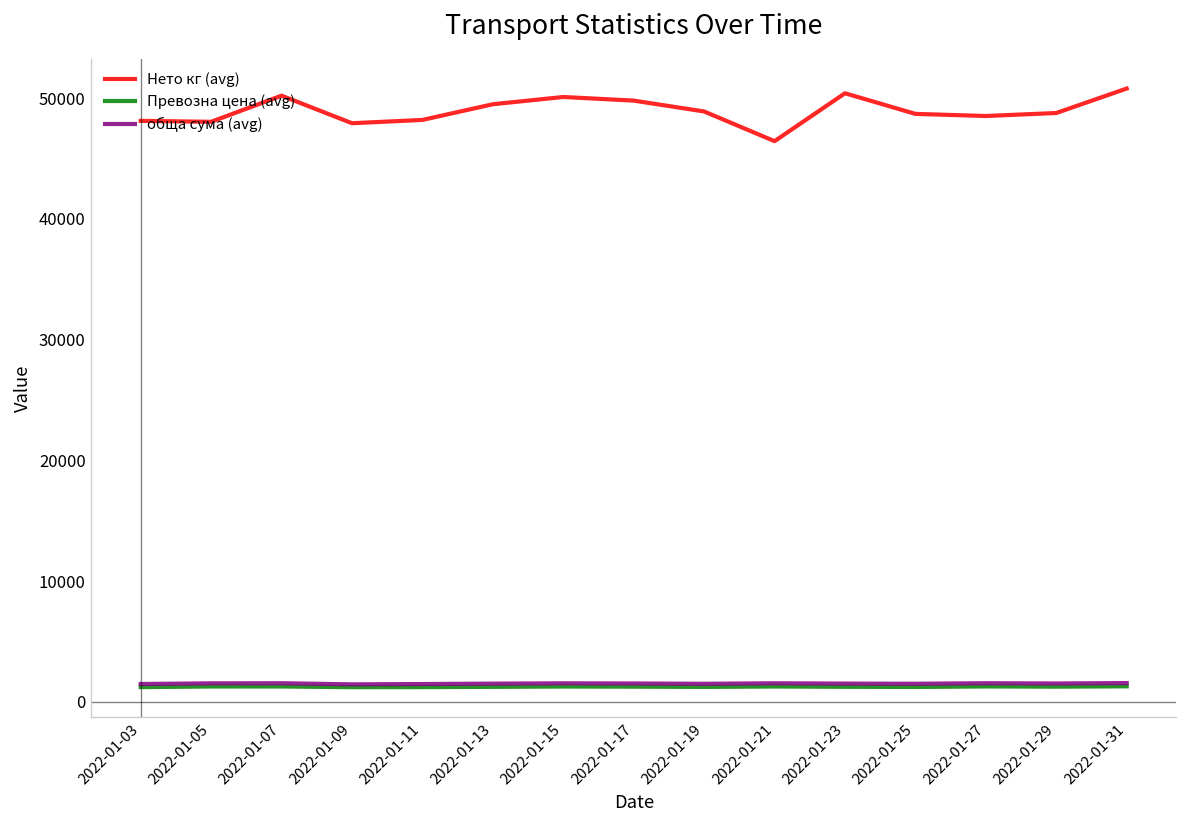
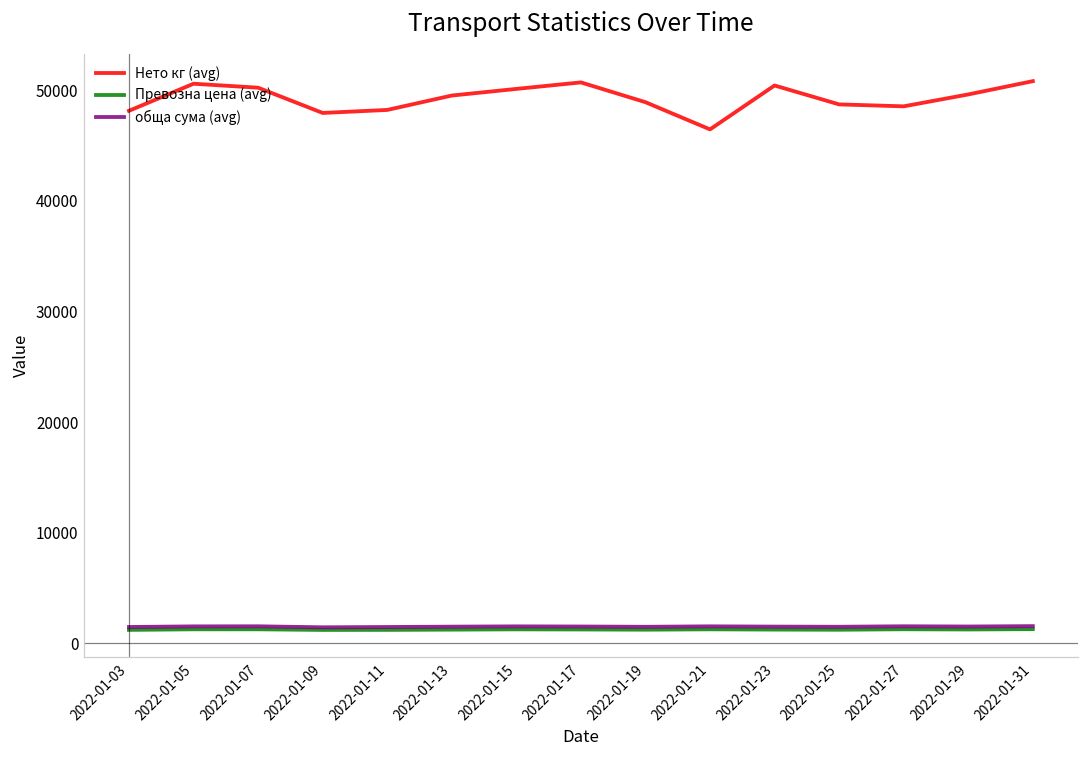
  {
    "Нето кг (avg)": {
      "2022-01-03": 48100,
-     "2022-01-05": 48000,
+     "2022-01-05": 50600,
      "2022-01-07": 50200,
      "2022-01-09": 47900,
      "2022-01-11": 48200,
      "2022-01-13": 49500,
      "2022-01-15": 50100,
-     "2022-01-17": 49800,
+     "2022-01-17": 50700,
      "2022-01-19": 48900,
      "2022-01-21": 46400,
      "2022-01-23": 50400,
      "2022-01-25": 48700,
      "2022-01-27": 48500,
-     "2022-01-29": 48800,
+     "2022-01-29": 49600,
      "2022-01-31": 50800
    },
    "Превозна цена (avg)": {
      "2022-01-03": 1200,
      "2022-01-05": 1300,
      "2022-01-07": 1300,
      "2022-01-11": 1200,
      "2022-01-13": 1300,
      "2022-01-15": 1300,
      "2022-01-17": 1300,
      "2022-01-19": 1200,
      "2022-01-21": 1300,
      "2022-01-23": 1300,
      "2022-01-25": 1200,
      "2022-01-27": 1300,
      "2022-01-29": 1300,
      "2022-01-31": 1300
    },
    "обща сума (avg)": {
      "2022-01-03": 1500,
      "2022-01-05": 1500,
      "2022-01-07": 1600,
      "2022-01-11": 1500,
      "2022-01-13": 1500,
      "2022-01-15": 1500,
      "2022-01-17": 1500,
      "2022-01-19": 1500,
      "2022-01-21": 1500,
      "2022-01-23": 1500,
      "2022-01-25": 1500,
      "2022-01-27": 1600,
      "2022-01-29": 1500,
      "2022-01-31": 1600
    }
  }
